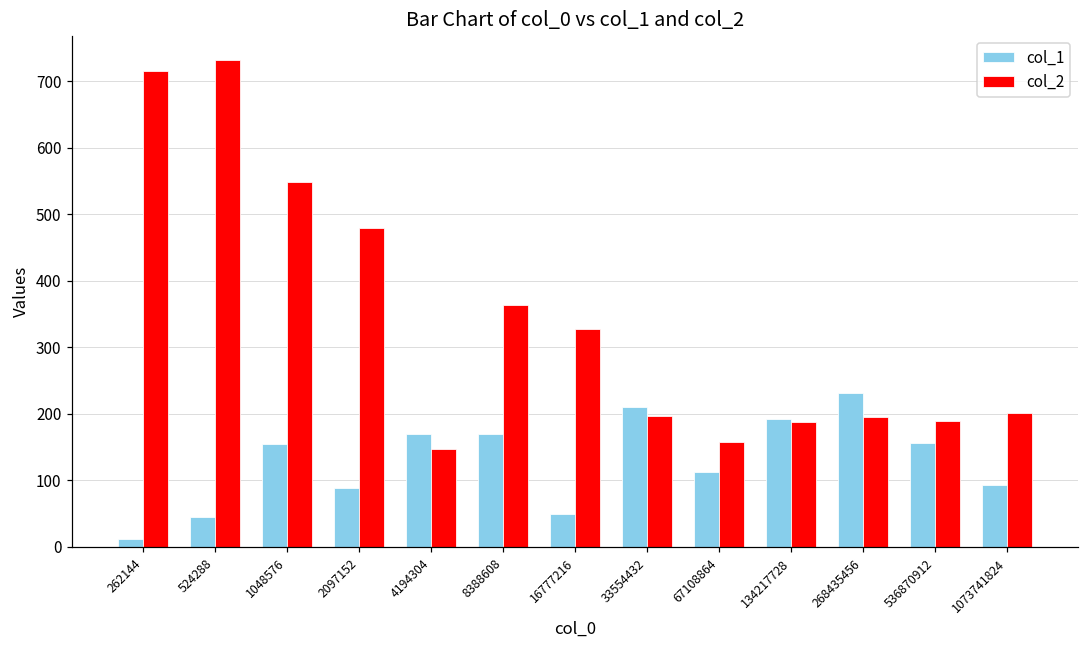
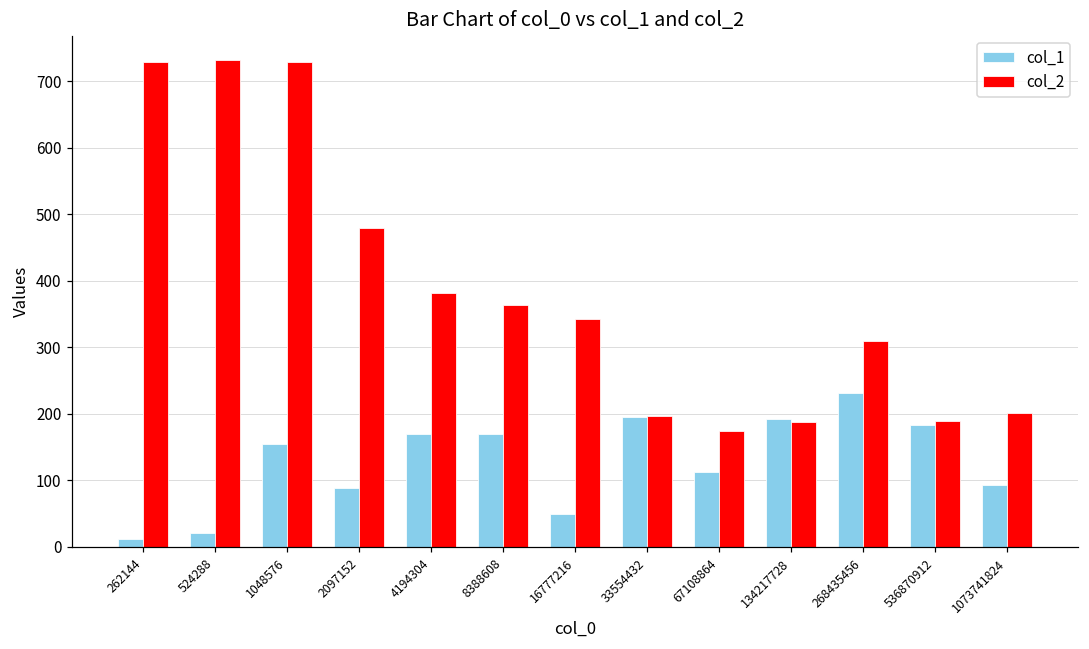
  {
    "col_1": {
      "262144": 10,
-     "524288": 40,
+     "524288": 20,
      "1048576": 150,
      "2097152": 90,
      "4194304": 170,
      "8388608": 170,
      "16777216": 50,
-     "33554432": 210,
+     "33554432": 190,
      "67108864": 110,
      "134217728": 190,
      "268435456": 230,
-     "536870912": 160,
+     "536870912": 180,
      "1073741824": 90
    },
    "col_2": {
-     "262144": 720,
+     "262144": 730,
      "524288": 730,
-     "1048576": 550,
+     "1048576": 730,
      "2097152": 480,
-     "4194304": 150,
+     "4194304": 380,
      "8388608": 360,
-     "16777216": 330,
+     "16777216": 340,
      "33554432": 200,
-     "67108864": 160,
+     "67108864": 170,
      "134217728": 190,
-     "268435456": 190,
+     "268435456": 310,
      "536870912": 190,
      "1073741824": 200
    }
  }
